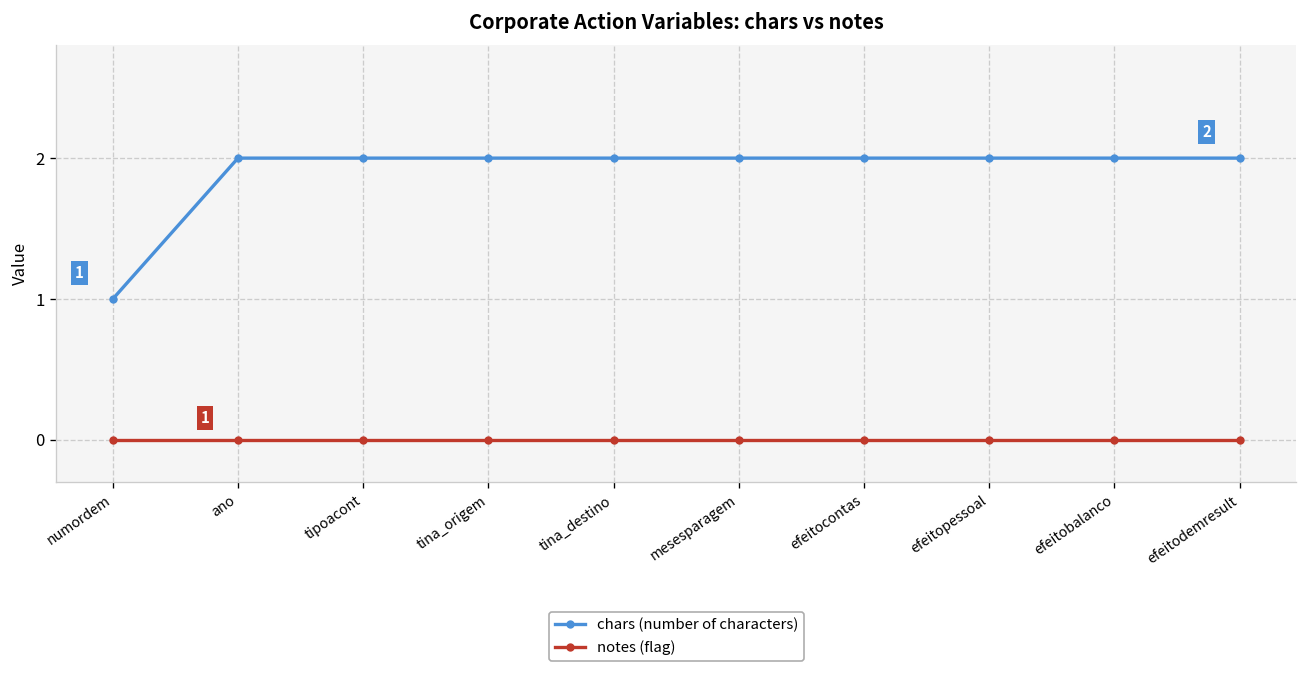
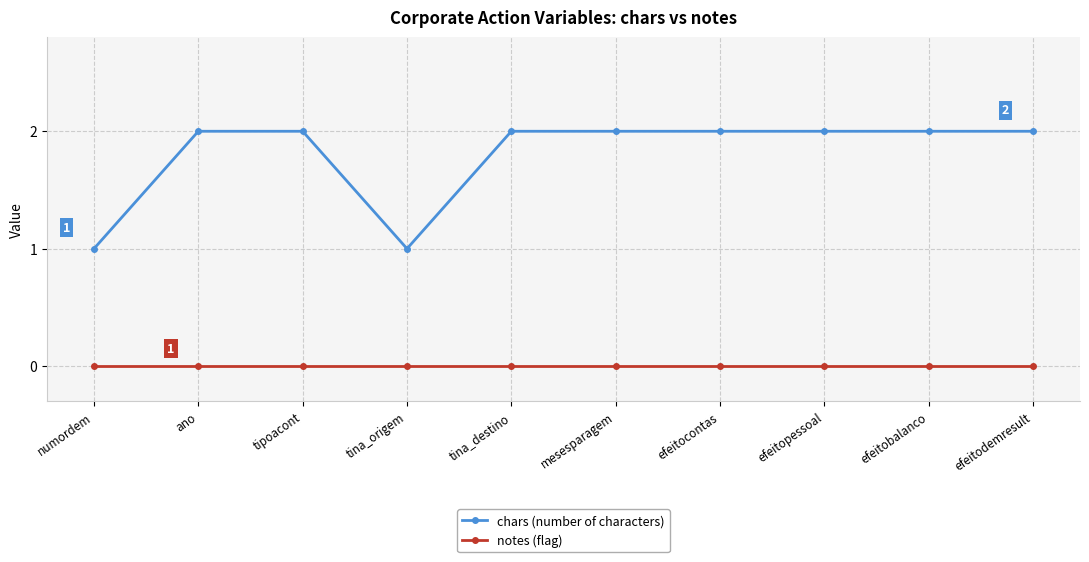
  {
    "chars (number of characters)": {
      "ano": 2,
      "tipoacont": 2,
-     "tina_origem": 2,
+     "tina_origem": 1,
      "tina_destino": 2,
      "mesesparagem": 2,
      "efeitocontas": 2,
      "efeitopessoal": 2,
      "efeitobalanco": 2
    },
    "notes (flag)": {
      "numordem": 0,
      "ano": 0,
      "tipoacont": 0,
      "tina_origem": 0,
      "tina_destino": 0,
      "mesesparagem": 0,
      "efeitocontas": 0,
      "efeitopessoal": 0,
      "efeitobalanco": 0,
      "efeitodemresult": 0
    }
  }
